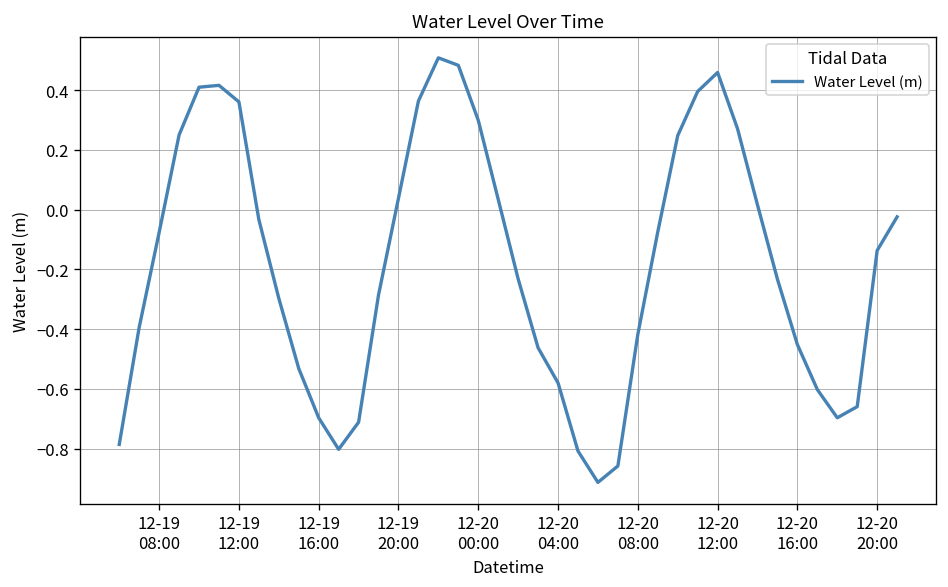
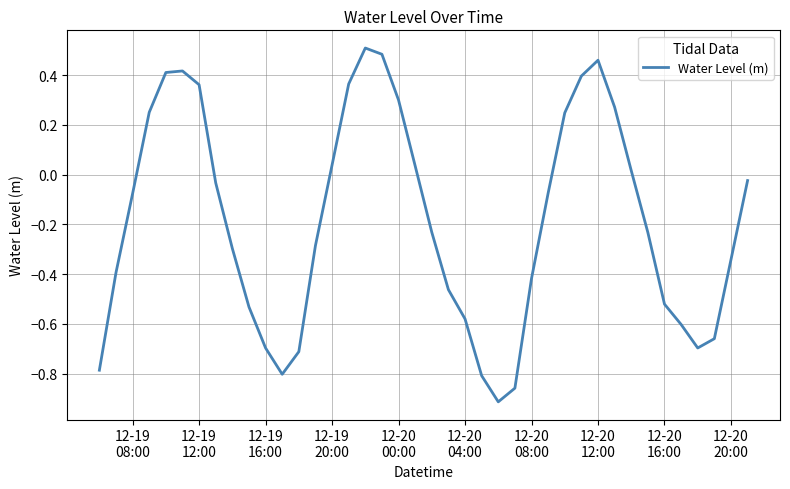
  {
    "12-19 08:00": -0.08,
    "12-19 12:00": 0.36,
    "12-19 16:00": -0.70,
    "12-19 20:00": 0.04,
    "12-20 00:00": 0.30,
    "12-20 04:00": -0.58,
    "12-20 08:00": -0.42,
    "12-20 12:00": 0.46,
-   "12-20 16:00": -0.45,
-   "12-20 20:00": -0.14
+   "12-20 16:00": -0.52,
+   "12-20 20:00": -0.34
  }
